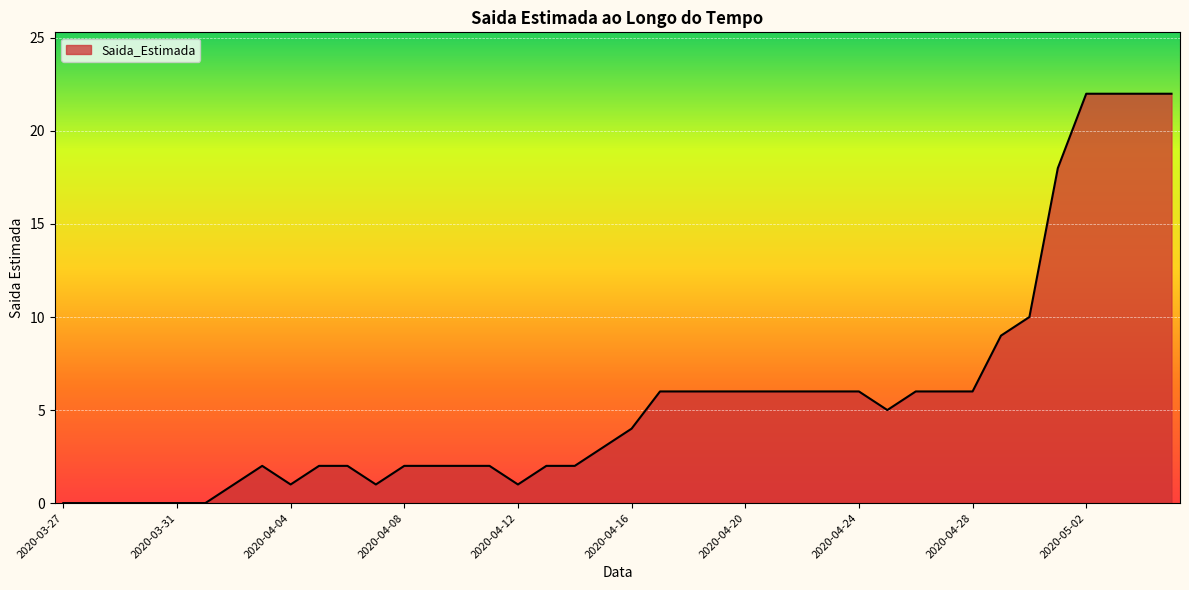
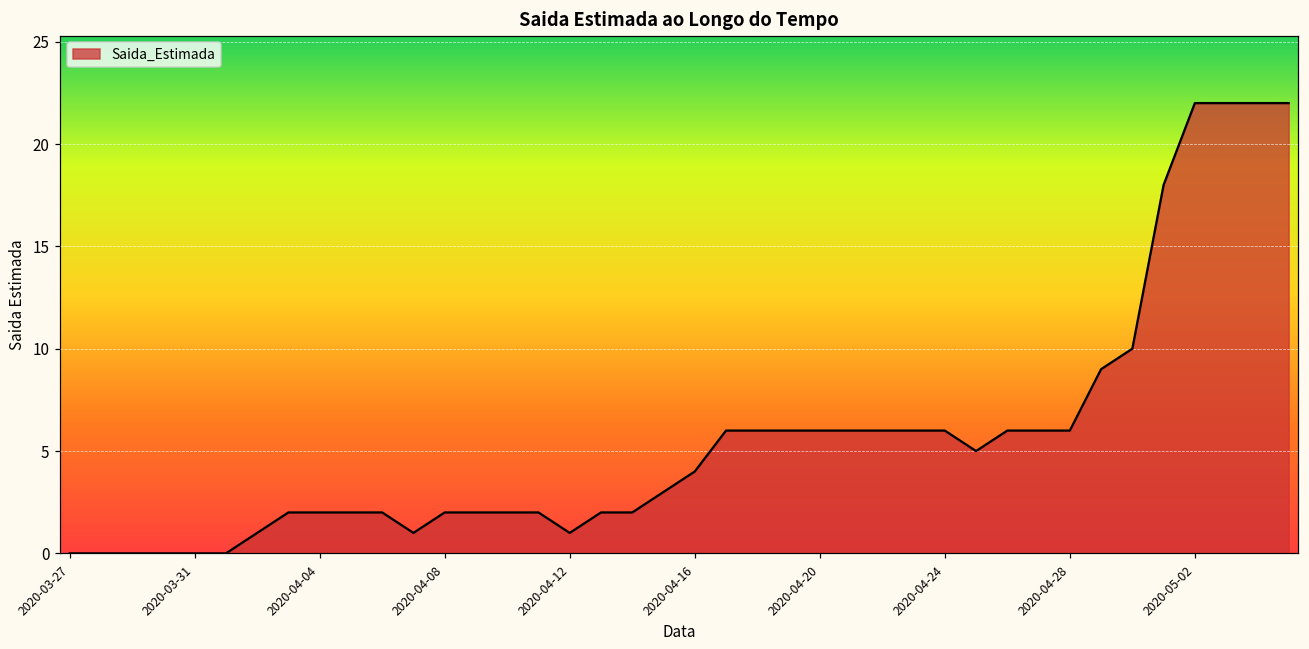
  {
    "2020-03-27": 0,
    "2020-03-31": 0,
-   "2020-04-04": 1,
+   "2020-04-04": 2,
    "2020-04-08": 2,
    "2020-04-12": 1,
    "2020-04-16": 4,
    "2020-04-20": 6,
    "2020-04-24": 6,
    "2020-04-28": 6,
    "2020-05-02": 22
  }
